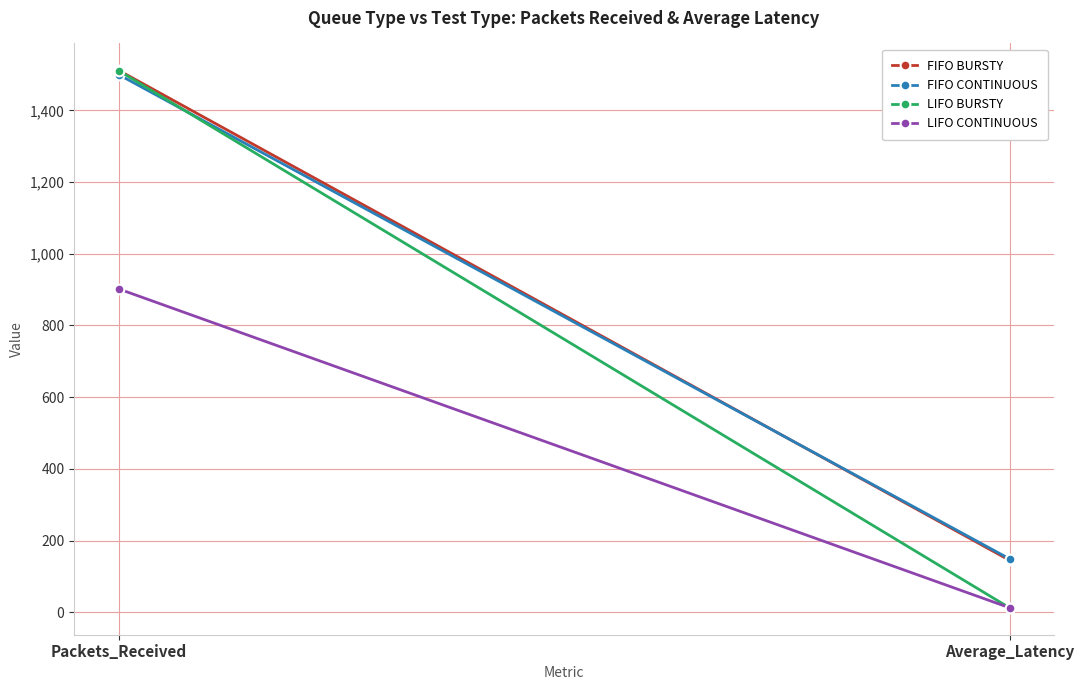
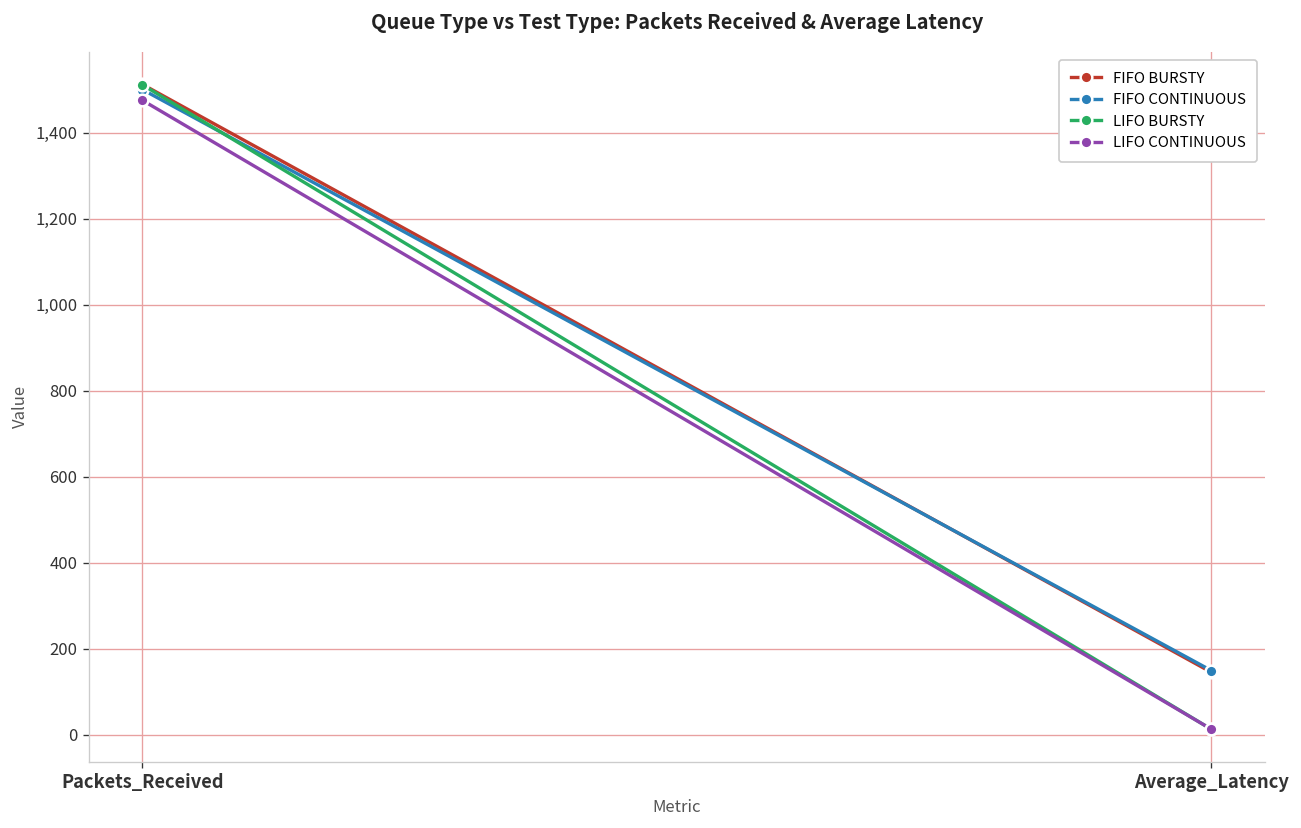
  {
    "FIFO CONTINUOUS": {
      "Packets_Received": "1,500"
    },
    "LIFO CONTINUOUS": {
-     "Packets_Received": "900"
+     "Packets_Received": "1,480"
    }
  }
